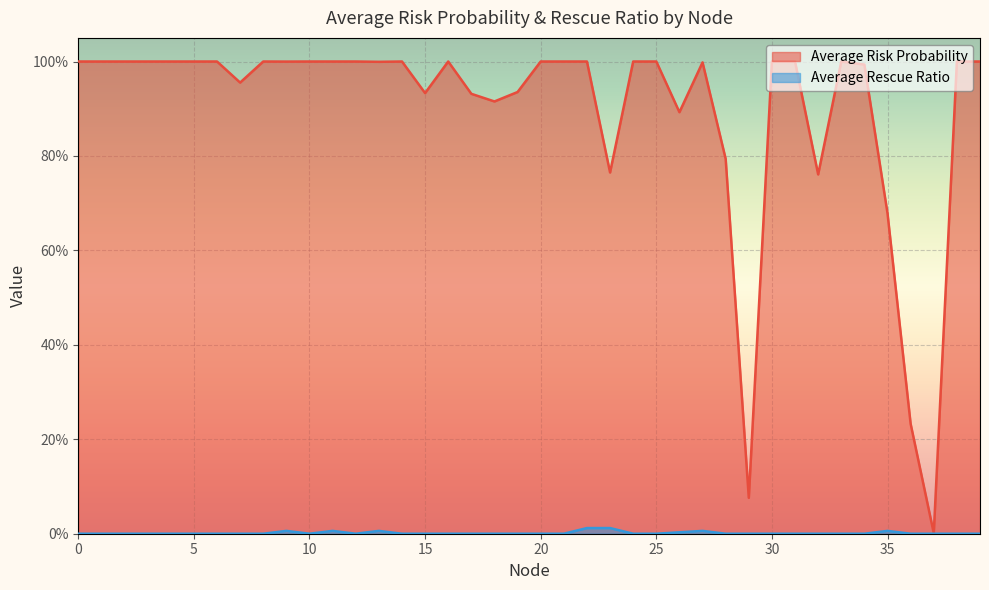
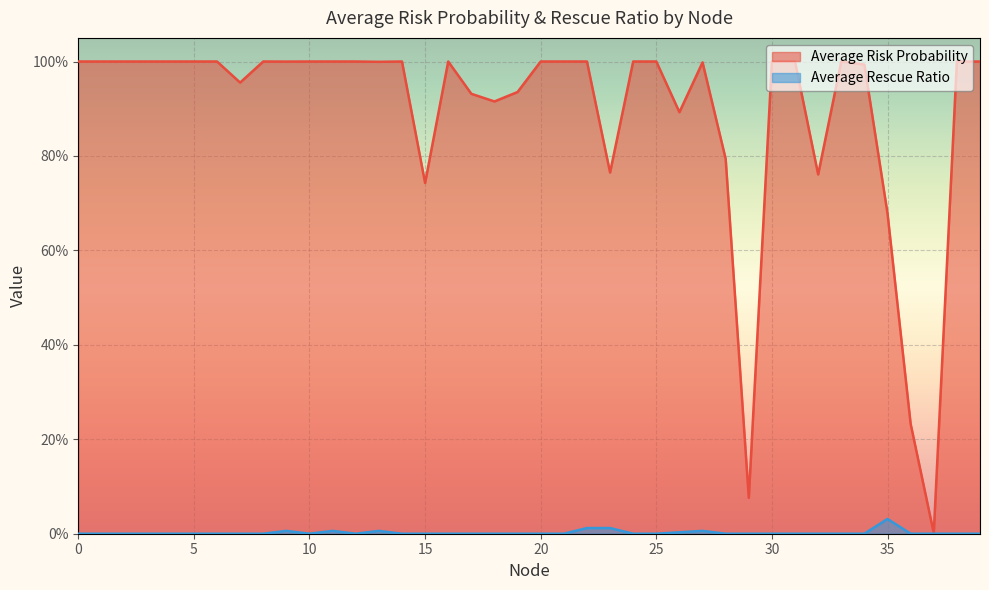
  {
    "Average Risk Probability": {
      "0": "100%",
      "5": "100%",
      "10": "100%",
-     "15": "93%",
+     "15": "74%",
      "20": "100%",
      "25": "100%",
      "35": "68%"
    },
    "Average Rescue Ratio": {
      "0": "0%",
      "5": "0%",
      "10": "0%",
      "15": "0%",
      "20": "0%",
      "25": "0%",
      "30": "0%",
-     "35": "1%"
+     "35": "3%"
    }
  }
